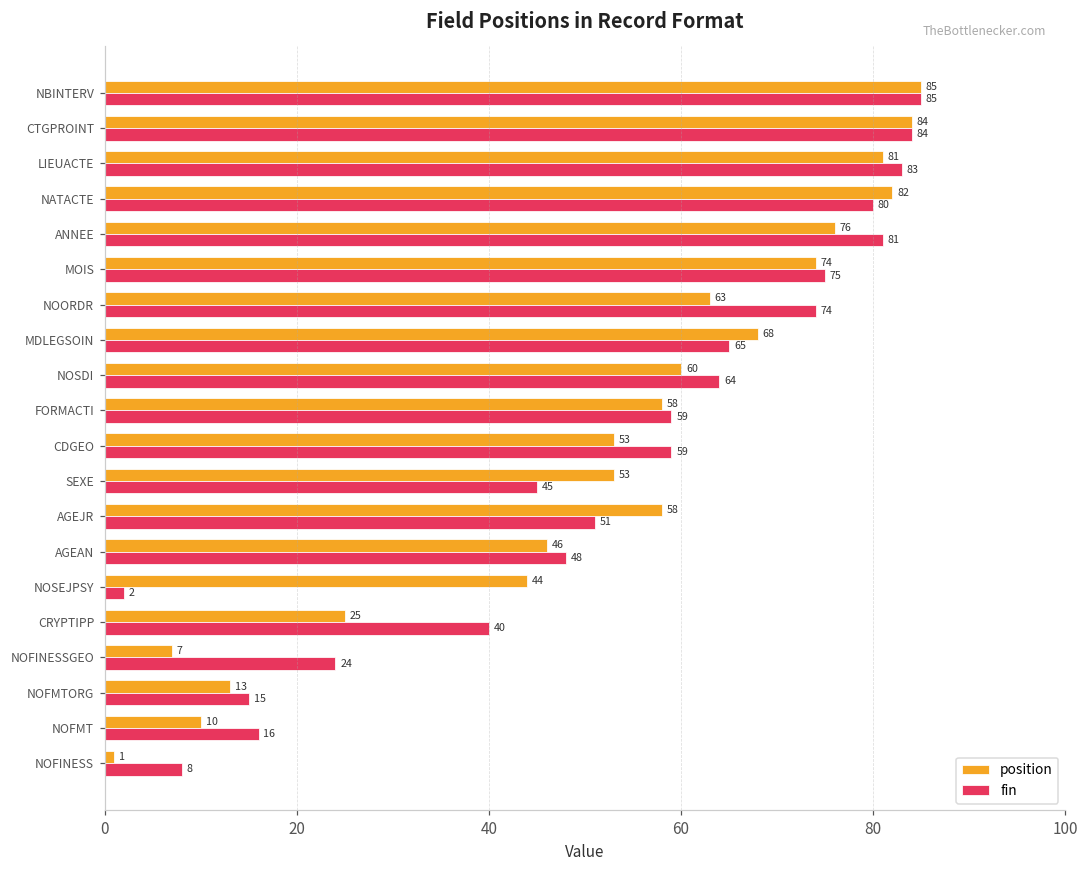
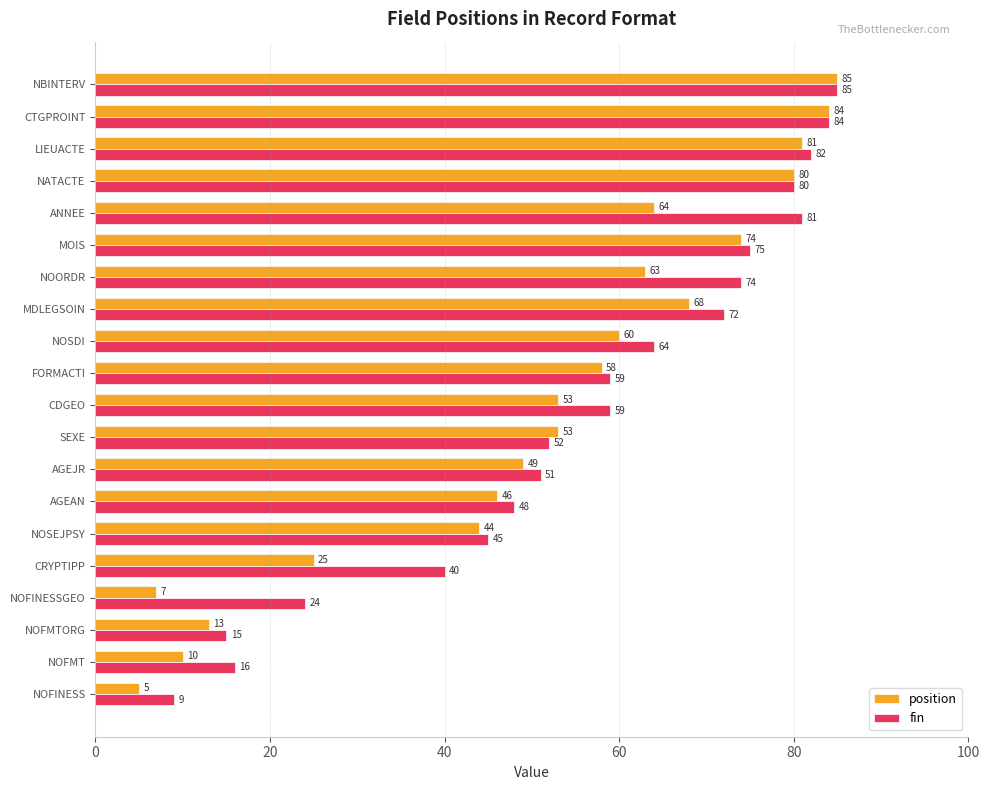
  {
    "position": {
      "NBINTERV": 85,
      "CTGPROINT": 84,
      "LIEUACTE": 81,
-     "NATACTE": 82,
-     "ANNEE": 76,
+     "NATACTE": 80,
+     "ANNEE": 64,
      "MOIS": 74,
      "NOORDR": 63,
      "MDLEGSOIN": 68,
      "NOSDI": 60,
      "FORMACTI": 58,
      "CDGEO": 53,
      "SEXE": 53,
-     "AGEJR": 58,
+     "AGEJR": 49,
      "AGEAN": 46,
      "NOSEJPSY": 44,
      "CRYPTIPP": 25,
      "NOFINESSGEO": 7,
      "NOFMTORG": 13,
      "NOFMT": 10,
-     "NOFINESS": 1
+     "NOFINESS": 5
    },
    "fin": {
      "NBINTERV": 85,
      "CTGPROINT": 84,
-     "LIEUACTE": 83,
+     "LIEUACTE": 82,
      "NATACTE": 80,
      "ANNEE": 81,
      "MOIS": 75,
      "NOORDR": 74,
-     "MDLEGSOIN": 65,
+     "MDLEGSOIN": 72,
      "NOSDI": 64,
      "FORMACTI": 59,
      "CDGEO": 59,
-     "SEXE": 45,
+     "SEXE": 52,
      "AGEJR": 51,
      "AGEAN": 48,
-     "NOSEJPSY": 2,
+     "NOSEJPSY": 45,
      "CRYPTIPP": 40,
      "NOFINESSGEO": 24,
      "NOFMTORG": 15,
      "NOFMT": 16,
-     "NOFINESS": 8
+     "NOFINESS": 9
    }
  }
